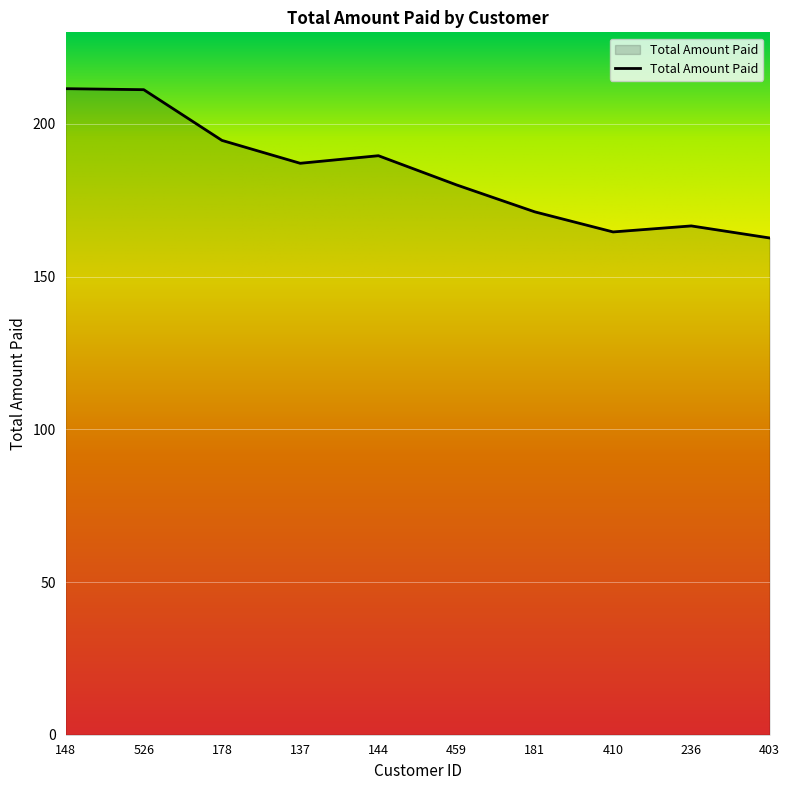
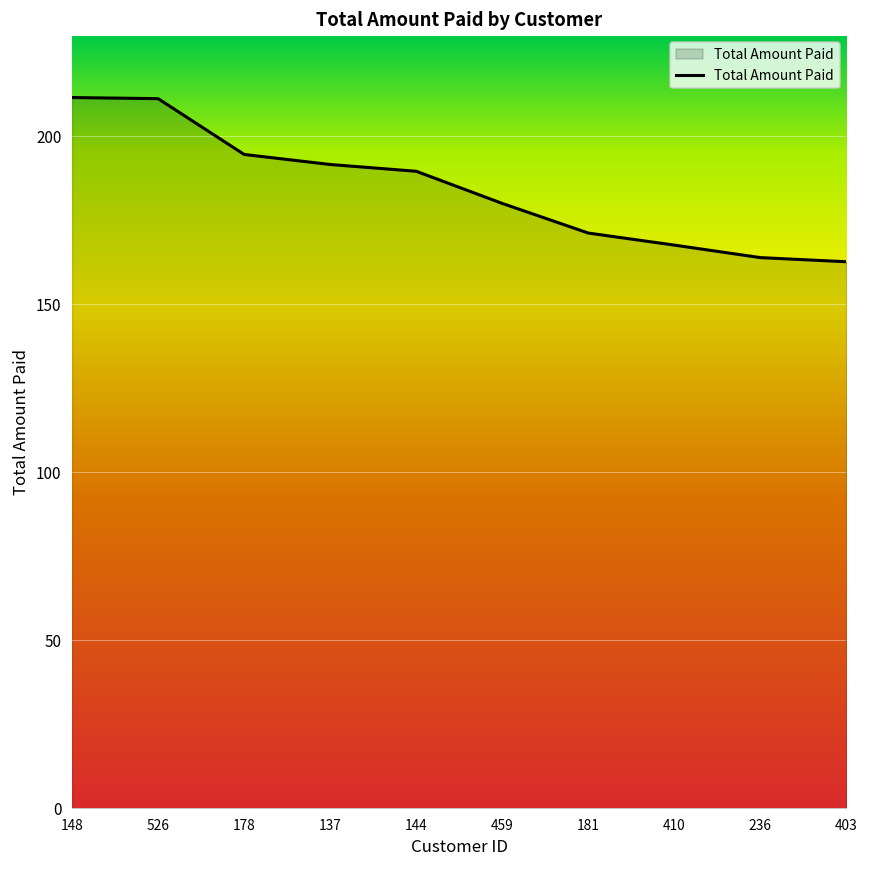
  {
    "148": 212,
    "526": 211,
    "178": 195,
-   "137": 187,
+   "137": 192,
    "144": 190,
    "459": 180,
    "181": 171,
-   "410": 165,
-   "236": 167,
+   "410": 168,
+   "236": 164,
    "403": 163
  }
